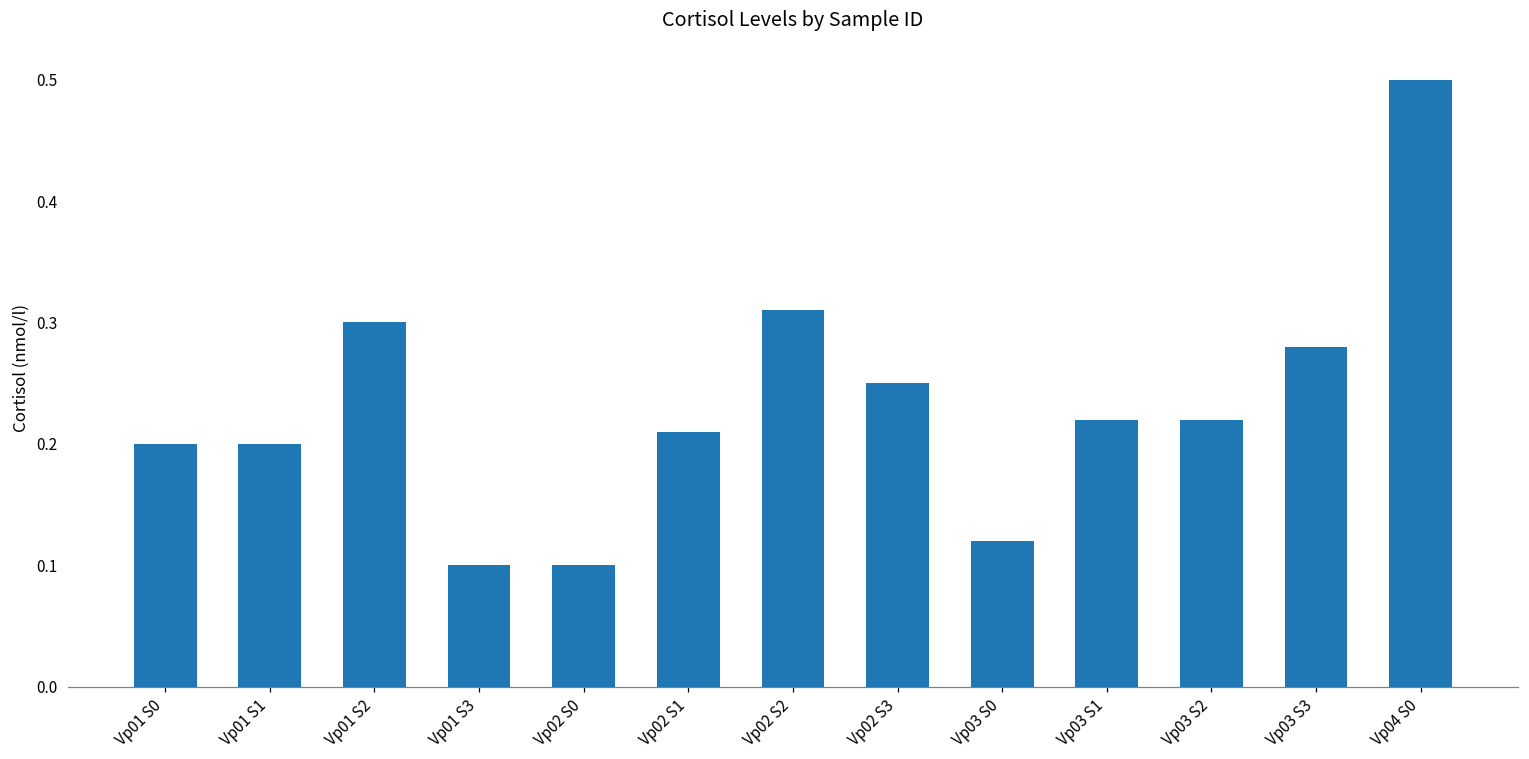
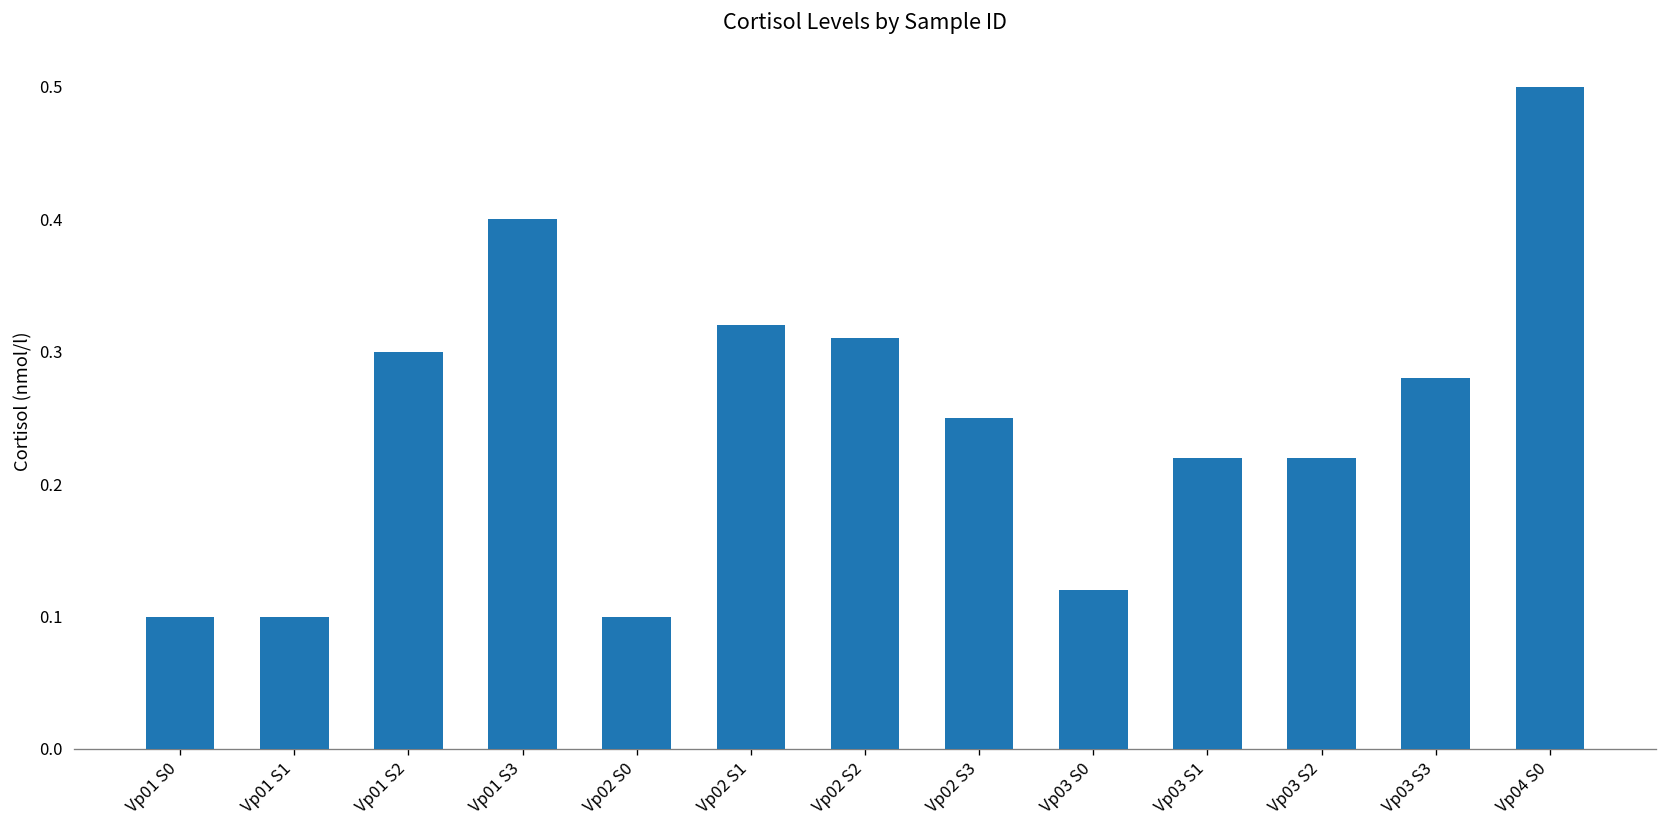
  {
-   "Vp01 S0": 0.2,
-   "Vp01 S1": 0.2,
+   "Vp01 S0": 0.1,
+   "Vp01 S1": 0.1,
    "Vp01 S2": 0.30,
-   "Vp01 S3": 0.1,
+   "Vp01 S3": 0.4,
    "Vp02 S0": 0.10,
-   "Vp02 S1": 0.21,
+   "Vp02 S1": 0.32,
    "Vp02 S2": 0.31,
    "Vp02 S3": 0.25,
    "Vp03 S0": 0.12,
    "Vp03 S1": 0.22,
    "Vp03 S2": 0.22,
    "Vp03 S3": 0.28,
    "Vp04 S0": 0.50
  }
